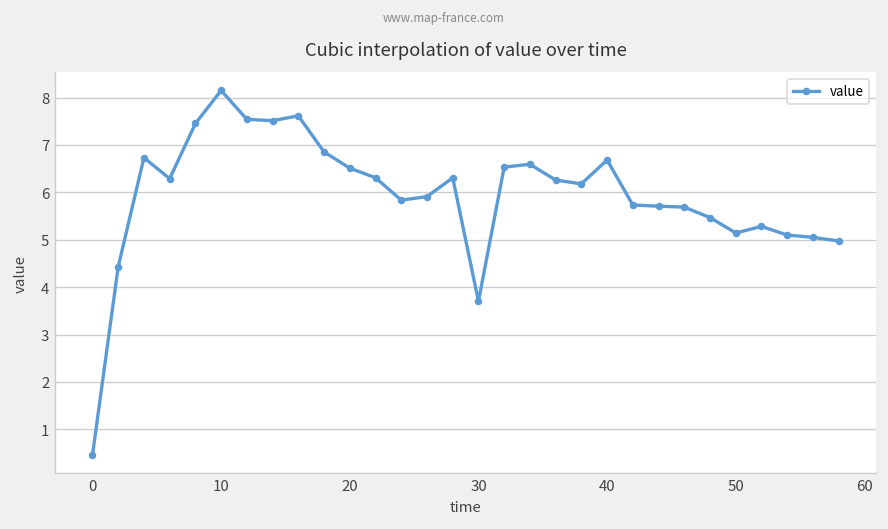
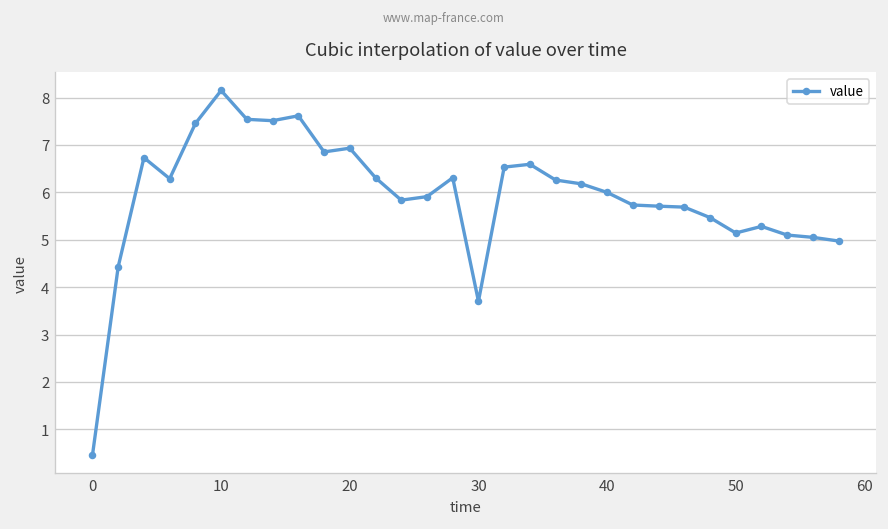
  {
    "0": 0.5,
    "10": 8.2,
-   "20": 6.5,
+   "20": 6.9,
    "30": 3.7,
-   "40": 6.7,
+   "40": 6.0,
    "50": 5.1
  }
